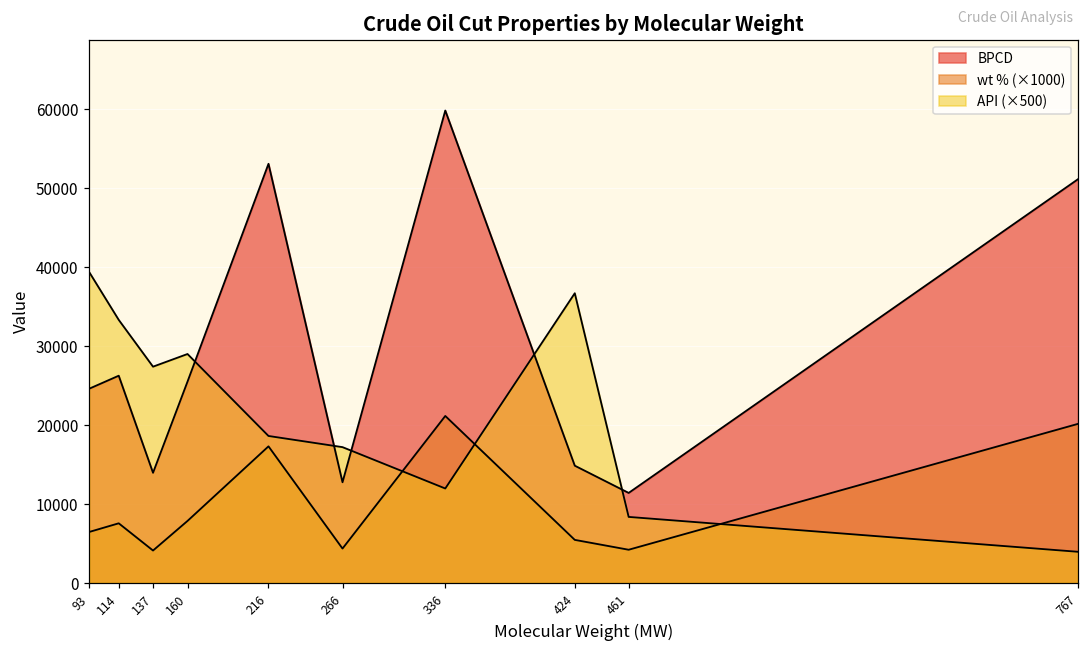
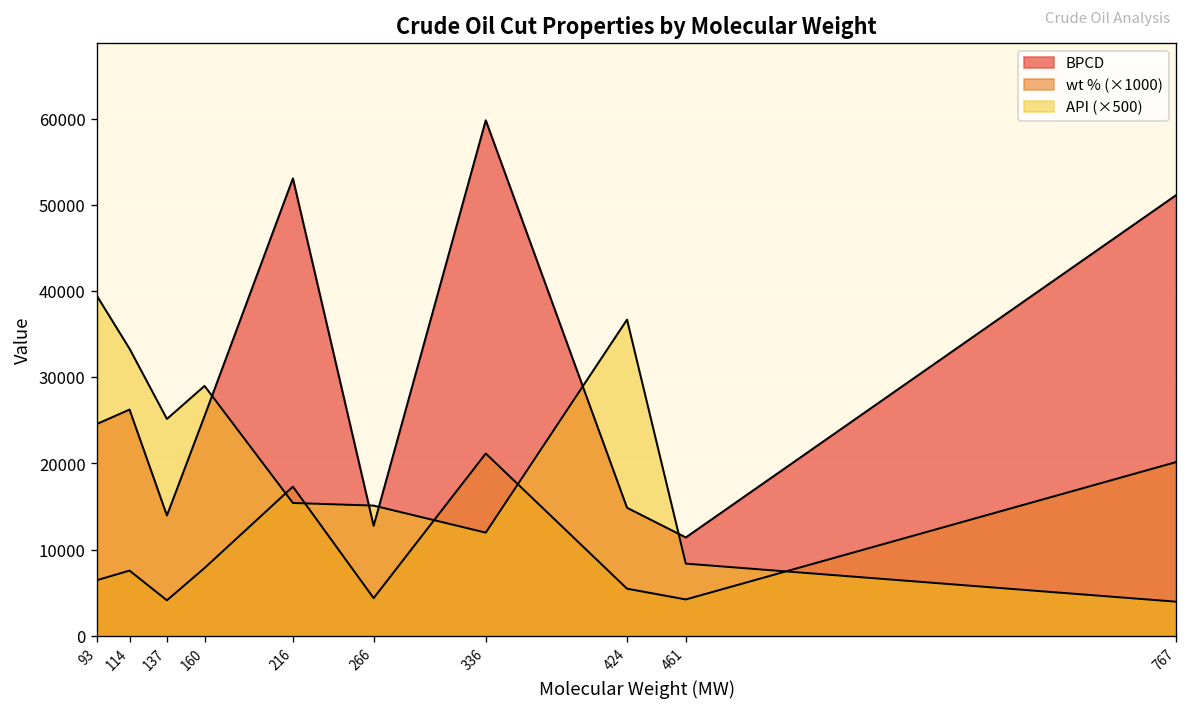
  {
    "API (×500)": {
      "93": 39000,
      "114": 33000,
-     "137": 27000,
+     "137": 25000,
      "160": 29000,
-     "216": 19000,
-     "266": 17000,
+     "216": 15000,
+     "266": 15000,
      "336": 12000,
      "424": 37000,
      "461": 8000,
      "767": 4000
    }
  }
